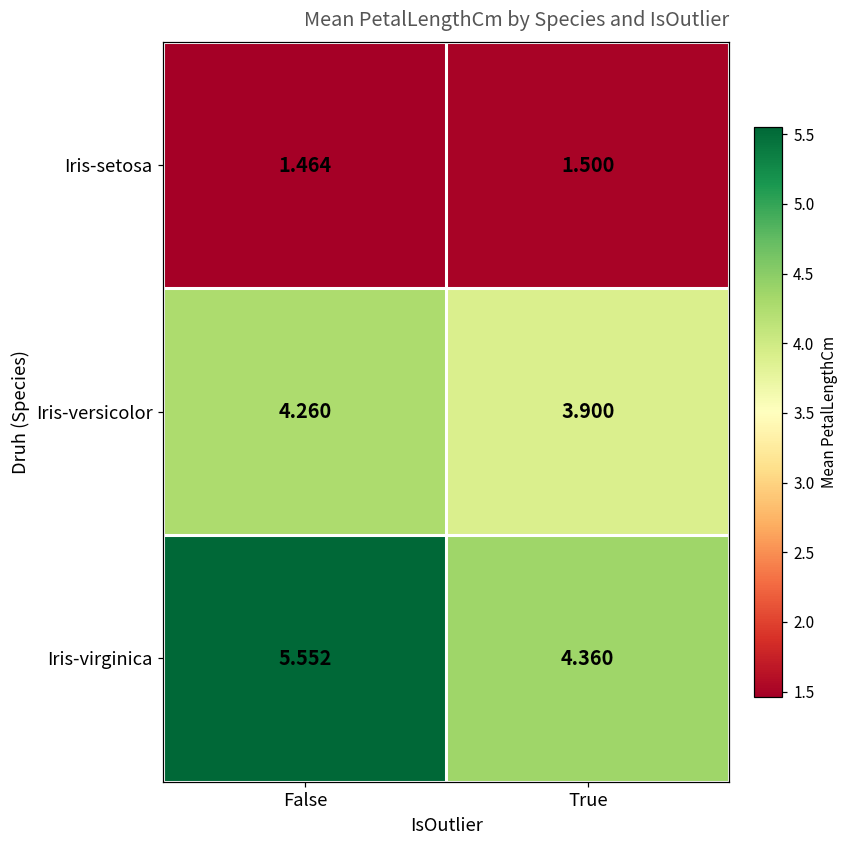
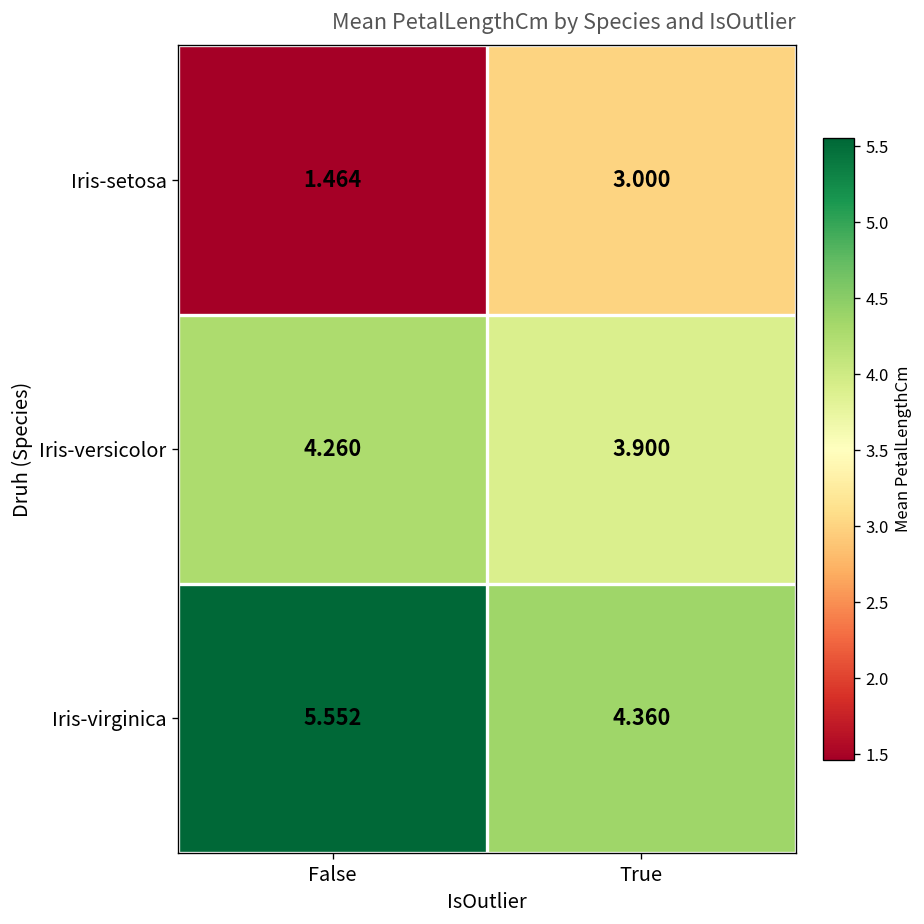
  {
    "Iris-setosa": {
      "False": 1.464,
-     "True": 1.500
+     "True": 3.000
    },
    "Iris-versicolor": {
      "False": 4.260,
      "True": 3.900
    },
    "Iris-virginica": {
      "False": 5.552,
      "True": 4.360
    }
  }
